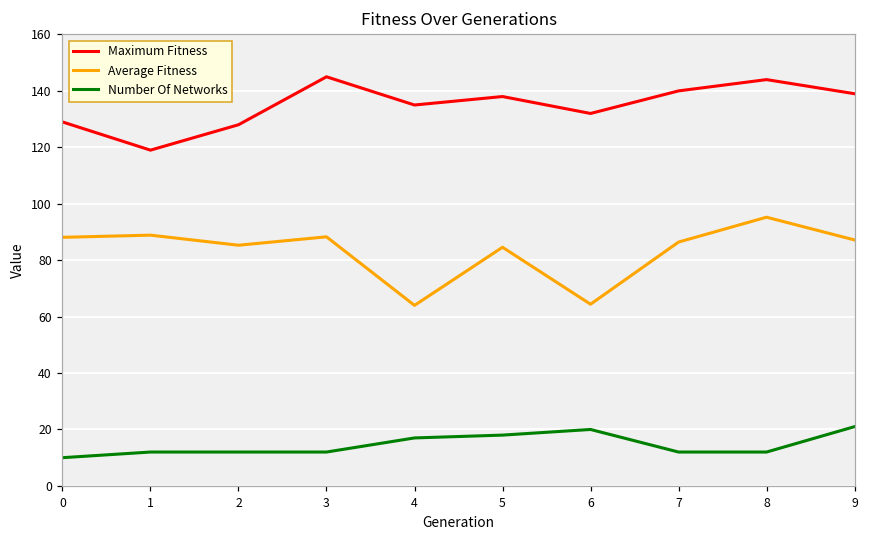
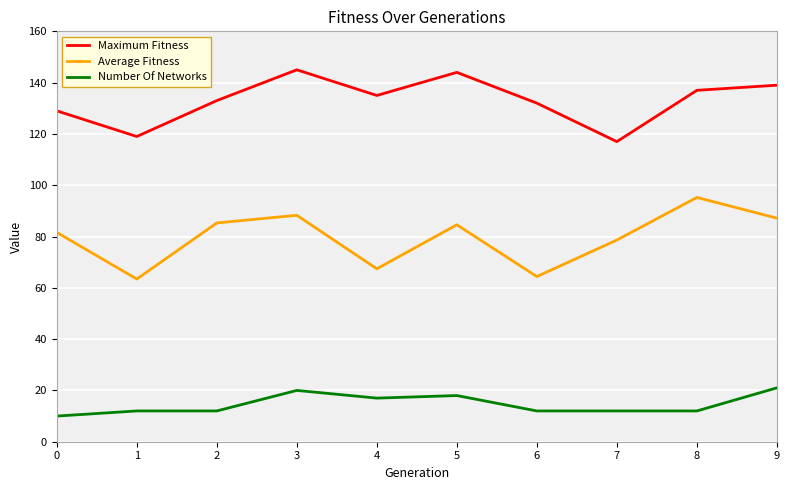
  {
    "Maximum Fitness": {
      "0": 129,
      "1": 119,
-     "2": 128,
+     "2": 133,
      "3": 145,
      "4": 135,
-     "5": 138,
+     "5": 144,
      "6": 132,
-     "7": 140,
-     "8": 144,
+     "7": 117,
+     "8": 137,
      "9": 139
    },
    "Average Fitness": {
-     "0": 88,
-     "1": 89,
+     "0": 82,
+     "1": 63,
      "2": 85,
      "3": 88,
-     "4": 64,
+     "4": 67,
      "5": 85,
      "6": 64,
-     "7": 86,
+     "7": 79,
      "8": 95,
      "9": 87
    },
    "Number Of Networks": {
      "0": 10,
      "1": 12,
      "2": 12,
-     "3": 12,
+     "3": 20,
      "4": 17,
      "5": 18,
-     "6": 20,
+     "6": 12,
      "7": 12,
      "8": 12,
      "9": 21
    }
  }
